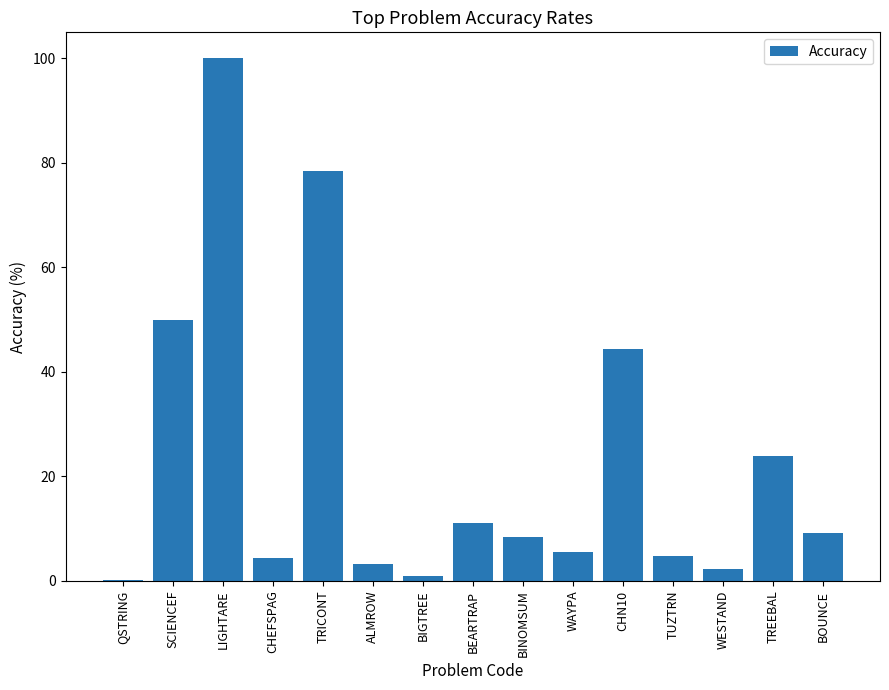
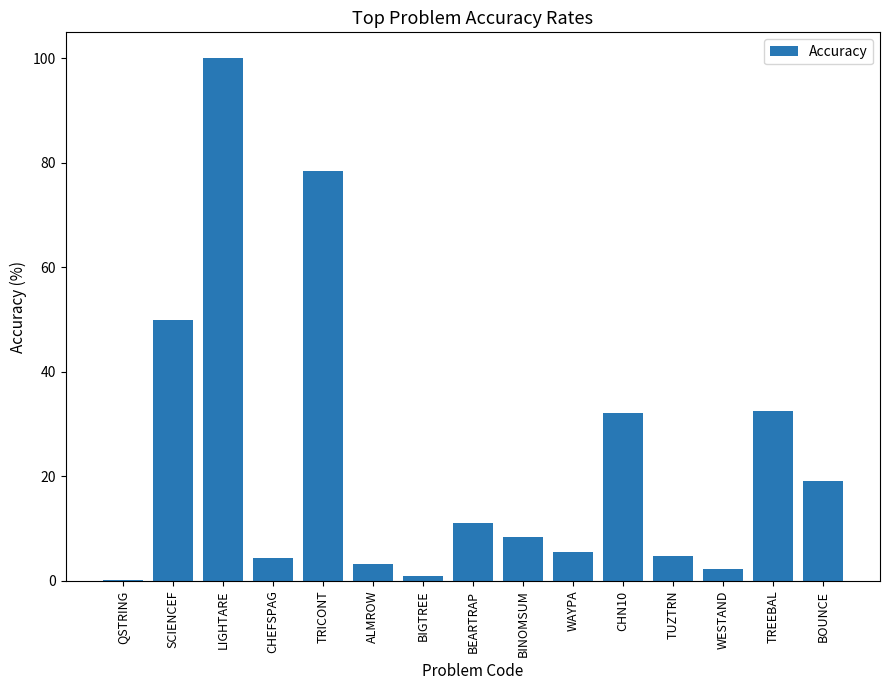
  {
    "SCIENCEF": 50,
    "LIGHTARE": 100,
    "CHEFSPAG": 4,
    "TRICONT": 78,
    "ALMROW": 3,
    "BIGTREE": 1,
    "BEARTRAP": 11,
    "BINOMSUM": 8,
    "WAYPA": 6,
-   "CHN10": 44,
+   "CHN10": 32,
    "TUZTRN": 5,
    "WESTAND": 2,
-   "TREEBAL": 24,
-   "BOUNCE": 9
+   "TREEBAL": 33,
+   "BOUNCE": 19
  }
